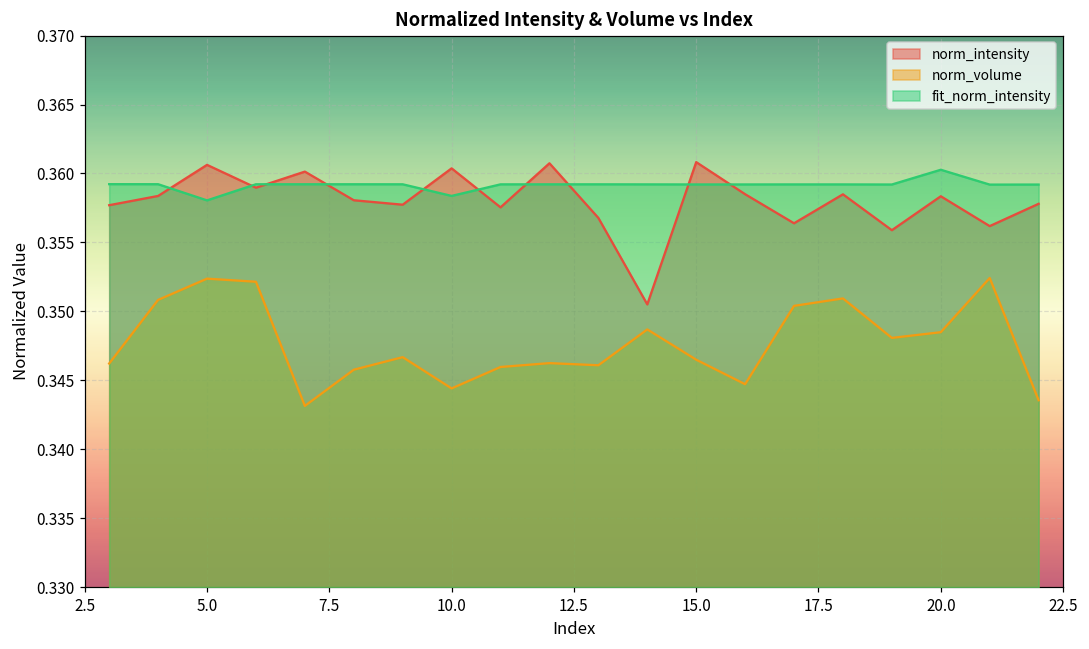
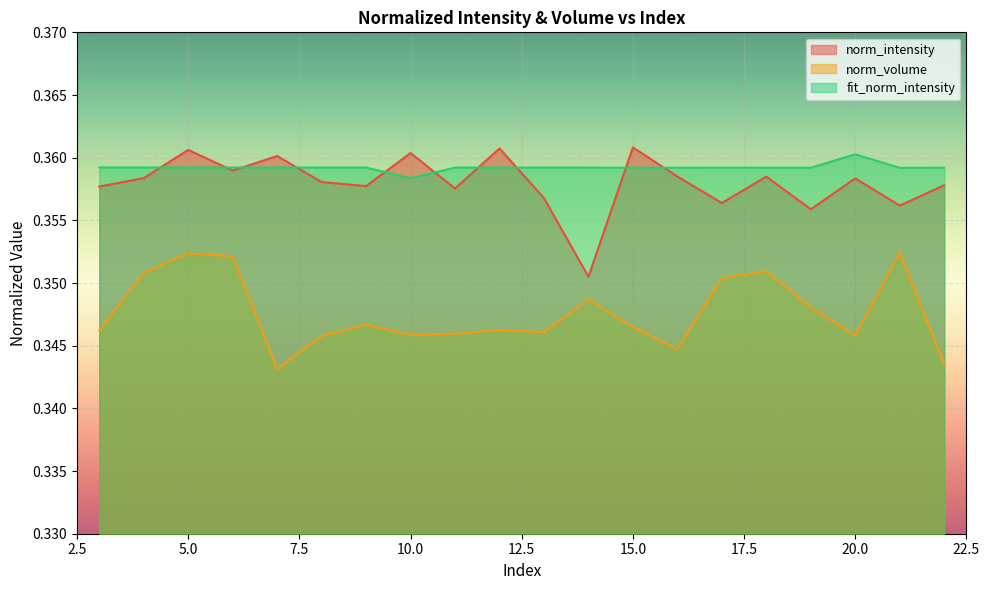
  {
    "norm_intensity": {
      "5.0": 0.3606,
      "10.0": 0.3604,
      "15.0": 0.3608,
      "20.0": 0.3583
    },
    "norm_volume": {
      "5.0": 0.3524,
-     "10.0": 0.3444,
+     "10.0": 0.3458,
      "15.0": 0.3465,
-     "20.0": 0.3485
+     "20.0": 0.3458
    },
    "fit_norm_intensity": {
-     "5.0": 0.3580,
+     "5.0": 0.3592,
      "10.0": 0.3584,
      "15.0": 0.3592,
      "20.0": 0.3603
    }
  }
